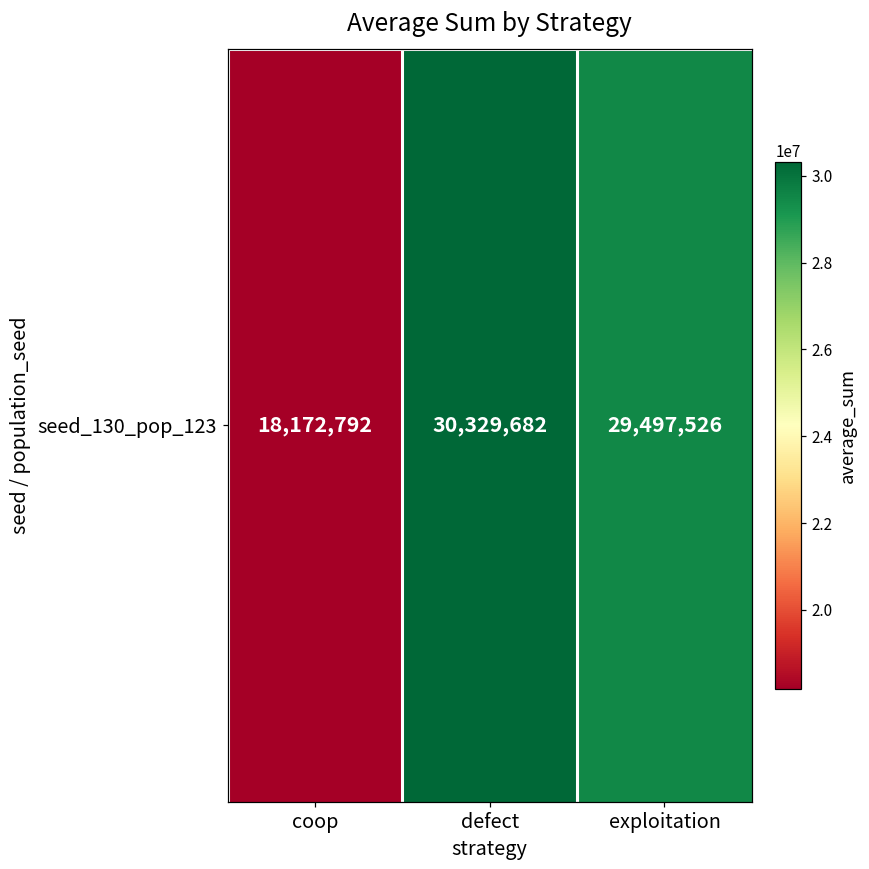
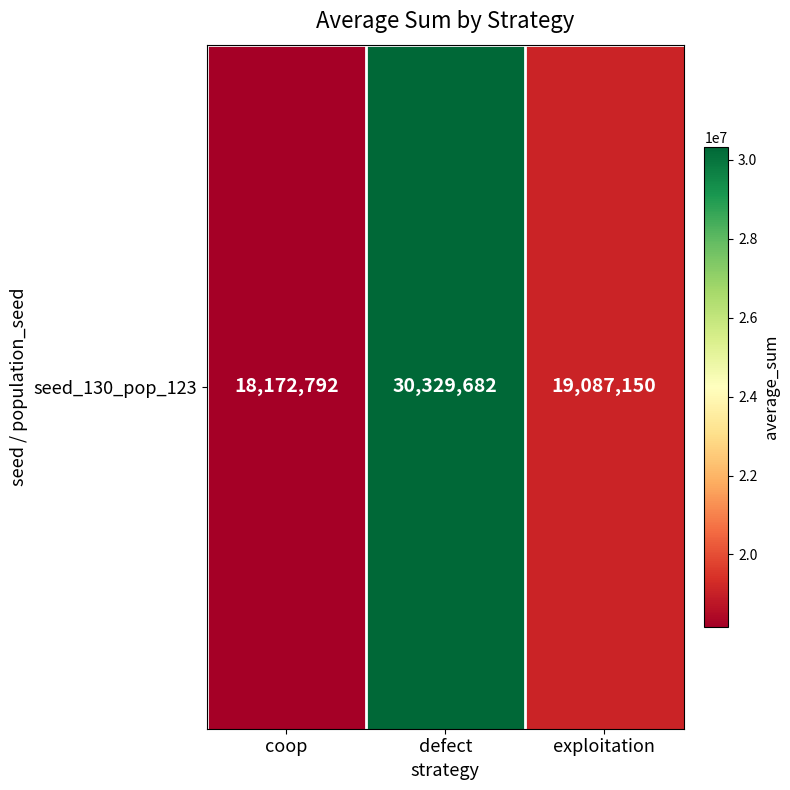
  {
    "seed_130_pop_123": {
      "coop": "18,172,792",
      "defect": "30,329,682",
-     "exploitation": "29,497,526"
+     "exploitation": "19,087,150"
    }
  }
